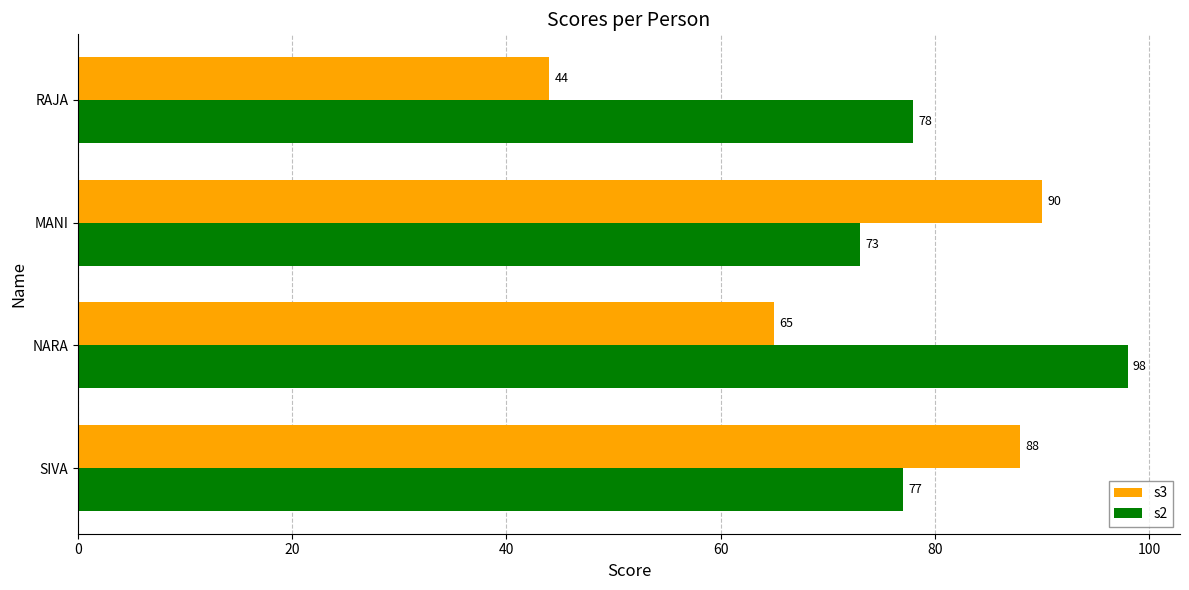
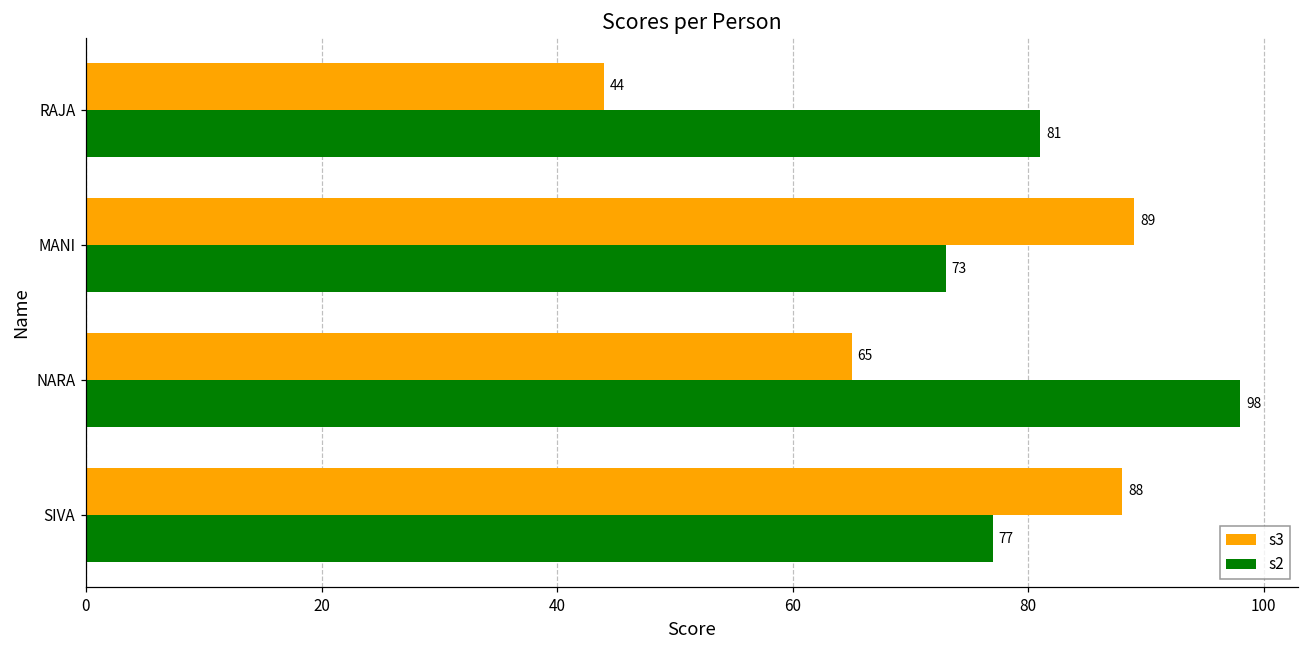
  {
    "s3": {
      "RAJA": 44,
-     "MANI": 90,
+     "MANI": 89,
      "NARA": 65,
      "SIVA": 88
    },
    "s2": {
-     "RAJA": 78,
+     "RAJA": 81,
      "MANI": 73,
      "NARA": 98,
      "SIVA": 77
    }
  }
